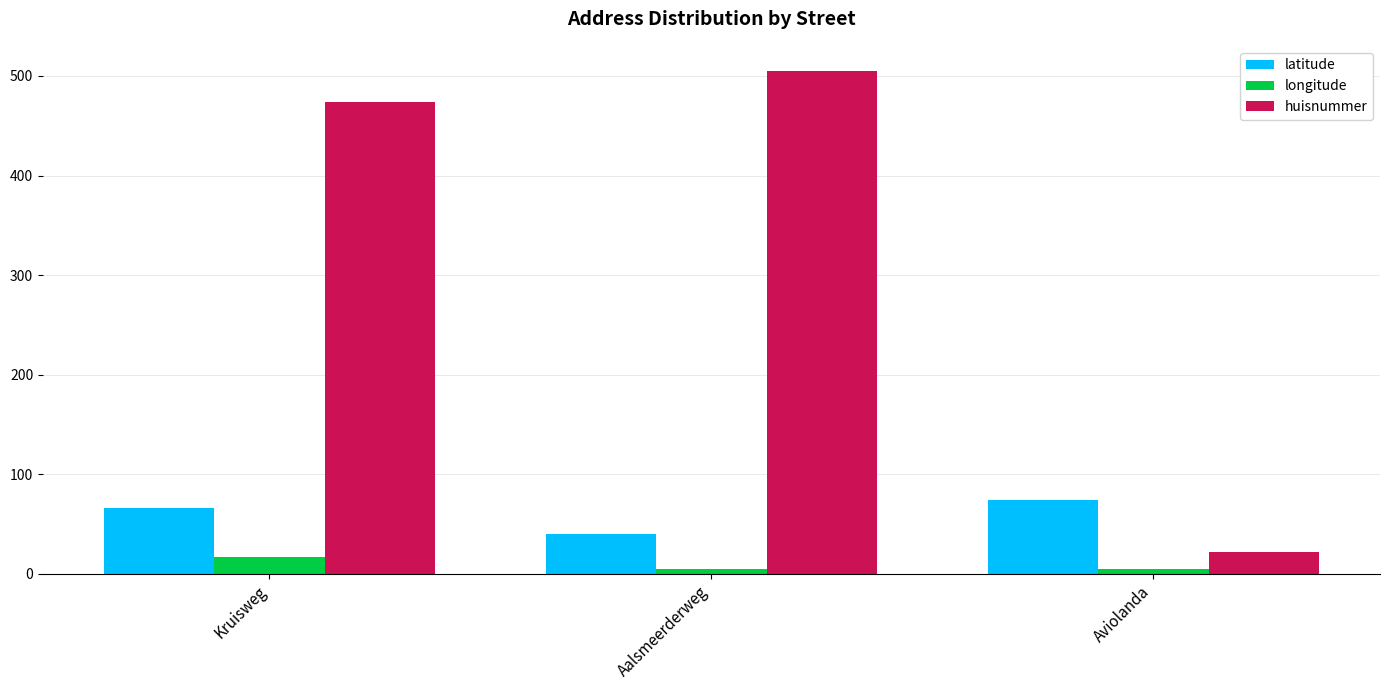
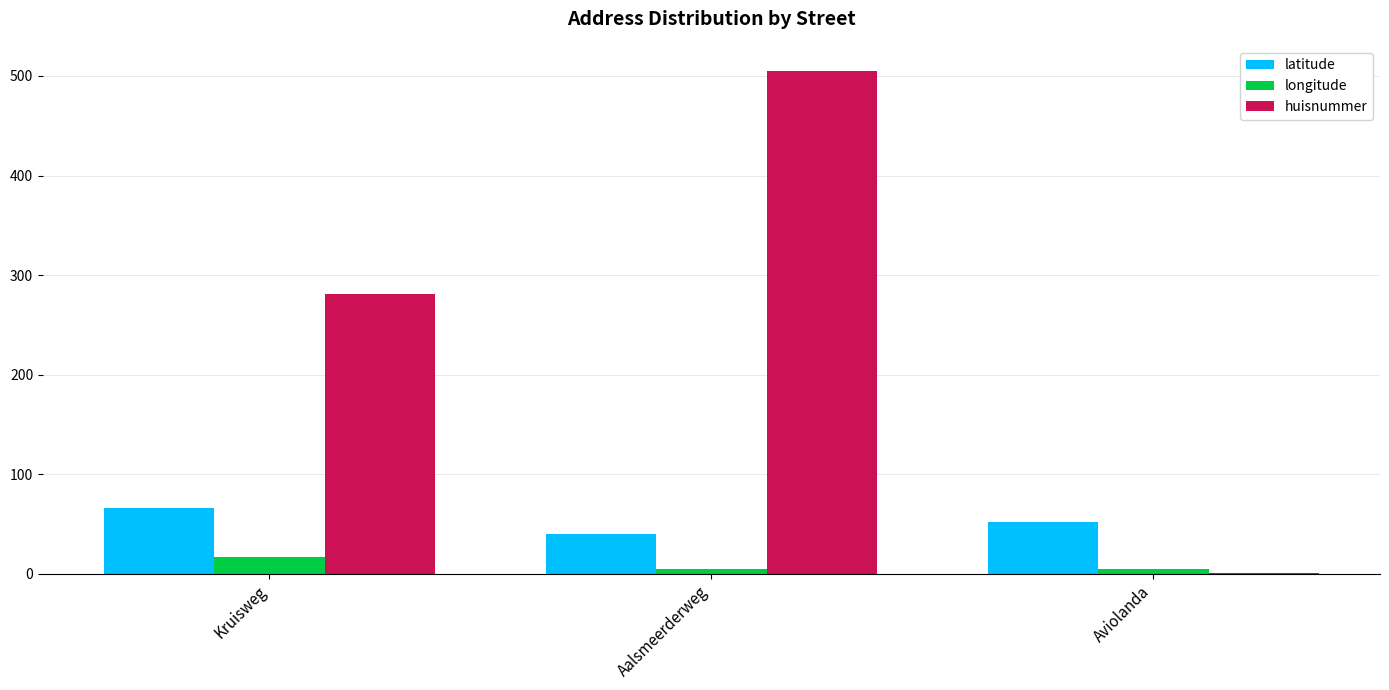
  {
    "latitude": {
      "Kruisweg": 70,
      "Aalsmeerderweg": 40,
-     "Aviolanda": 70
+     "Aviolanda": 50
    },
    "longitude": {
      "Kruisweg": 20,
      "Aalsmeerderweg": 0,
      "Aviolanda": 0
    },
    "huisnummer": {
-     "Kruisweg": 470,
+     "Kruisweg": 280,
      "Aalsmeerderweg": 510,
-     "Aviolanda": 20
+     "Aviolanda": 0
    }
  }
